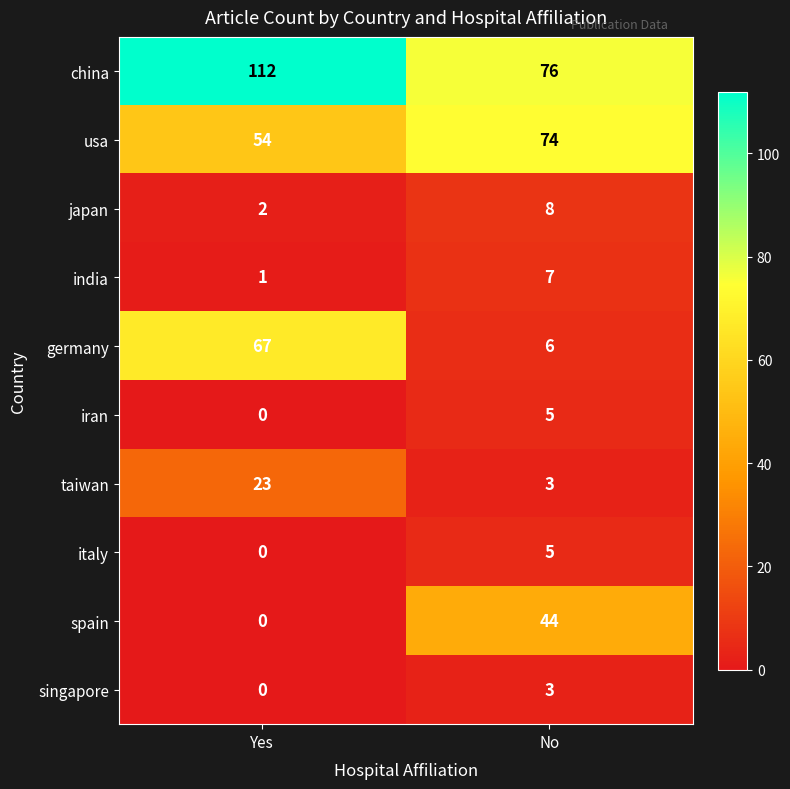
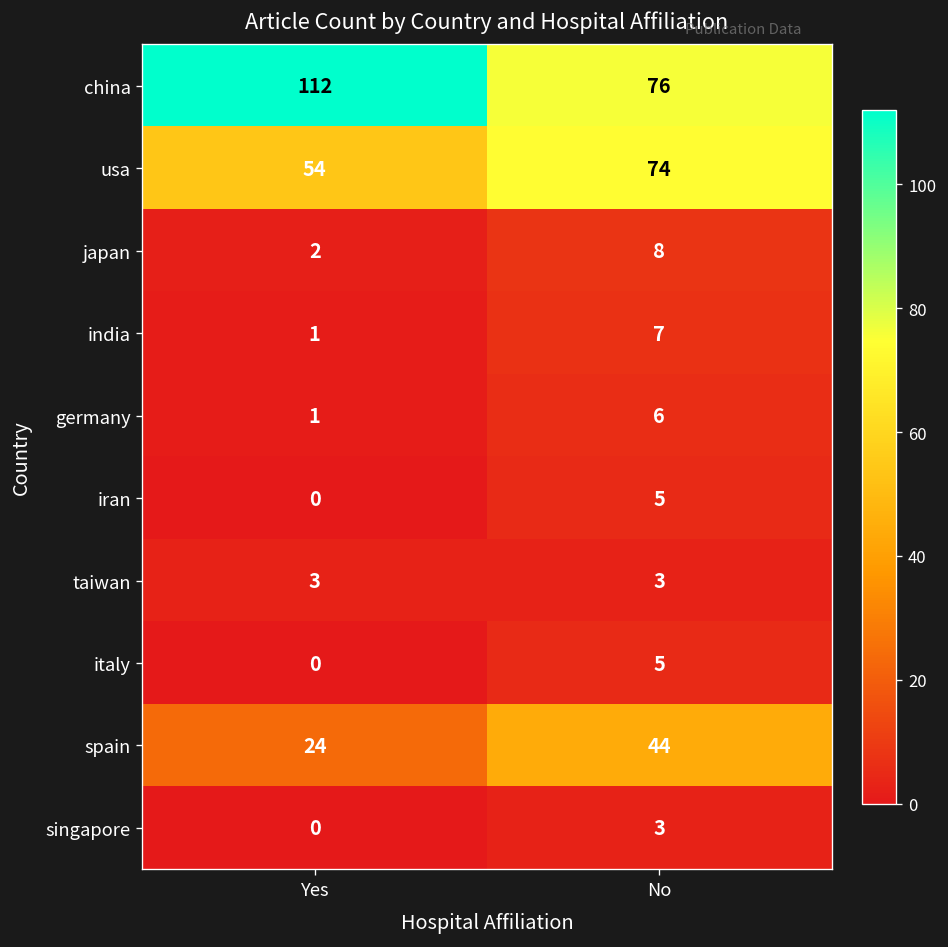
  {
    "china": {
      "Yes": 112,
      "No": 76
    },
    "usa": {
      "Yes": 54,
      "No": 74
    },
    "japan": {
      "Yes": 2,
      "No": 8
    },
    "india": {
      "Yes": 1,
      "No": 7
    },
    "germany": {
-     "Yes": 67,
+     "Yes": 1,
      "No": 6
    },
    "iran": {
      "Yes": 0,
      "No": 5
    },
    "taiwan": {
-     "Yes": 23,
+     "Yes": 3,
      "No": 3
    },
    "italy": {
      "Yes": 0,
      "No": 5
    },
    "spain": {
-     "Yes": 0,
+     "Yes": 24,
      "No": 44
    },
    "singapore": {
      "Yes": 0,
      "No": 3
    }
  }
